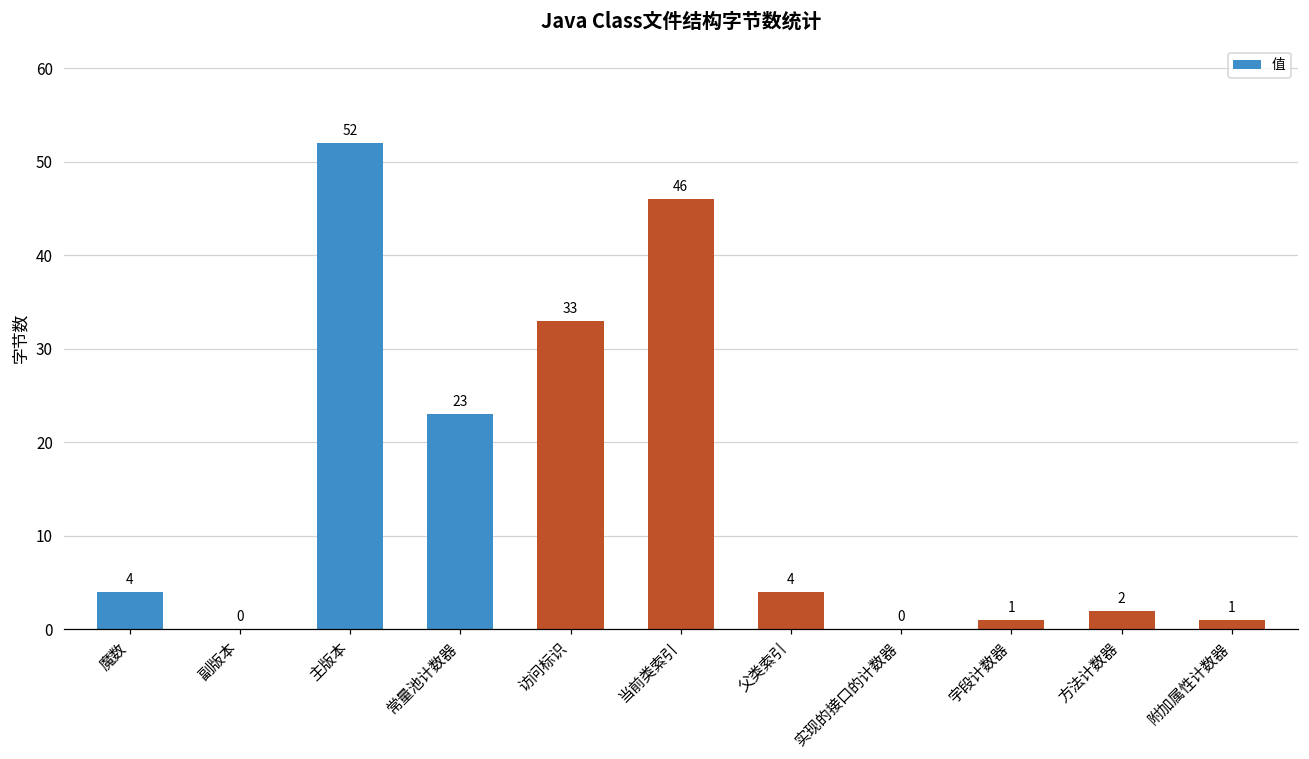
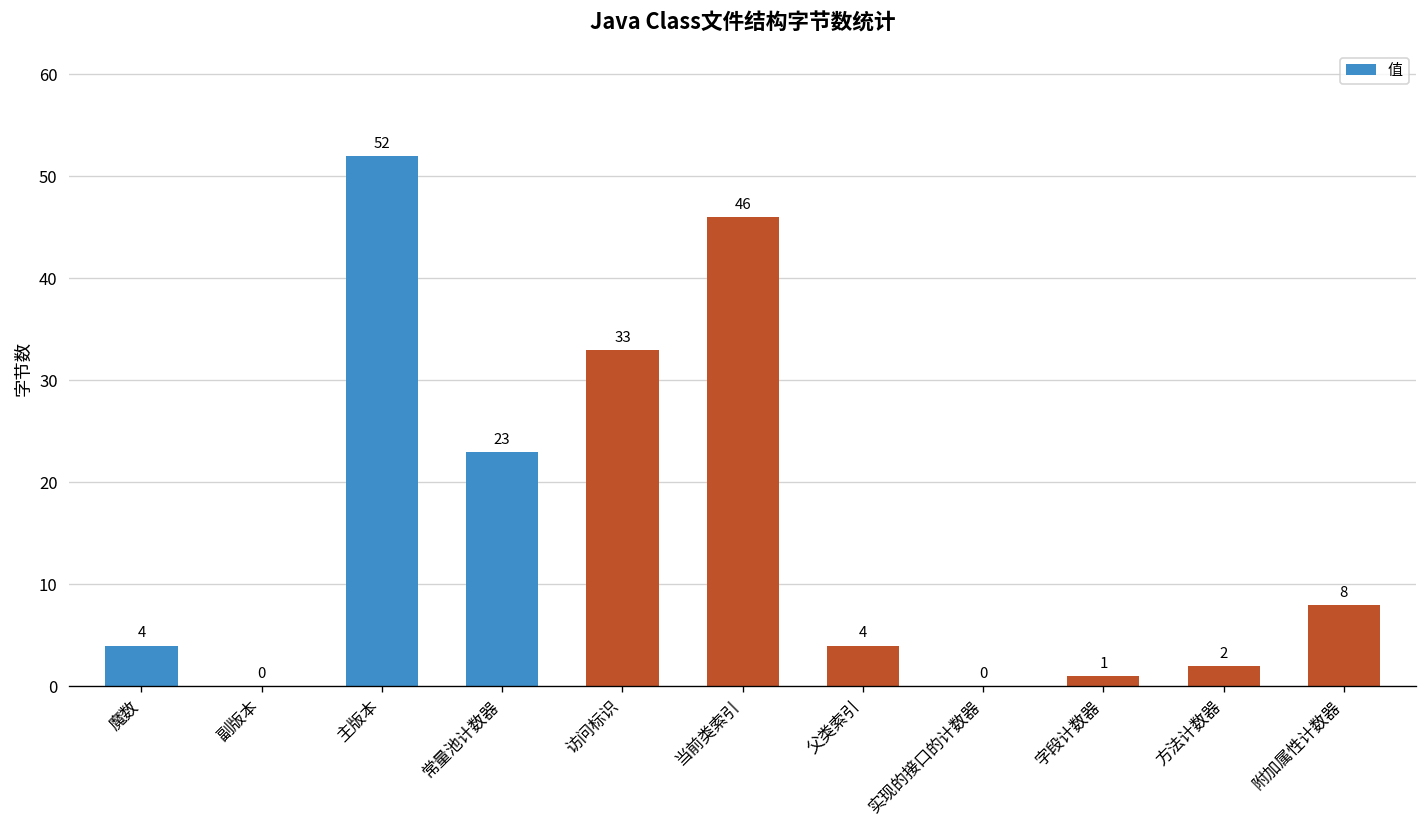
  {
    "魔数": 4,
    "副版本": 0,
    "主版本": 52,
    "常量池计数器": 23,
    "访问标识": 33,
    "当前类索引": 46,
    "父类索引": 4,
    "实现的接口的计数器": 0,
    "字段计数器": 1,
    "方法计数器": 2,
-   "附加属性计数器": 1
+   "附加属性计数器": 8
  }
